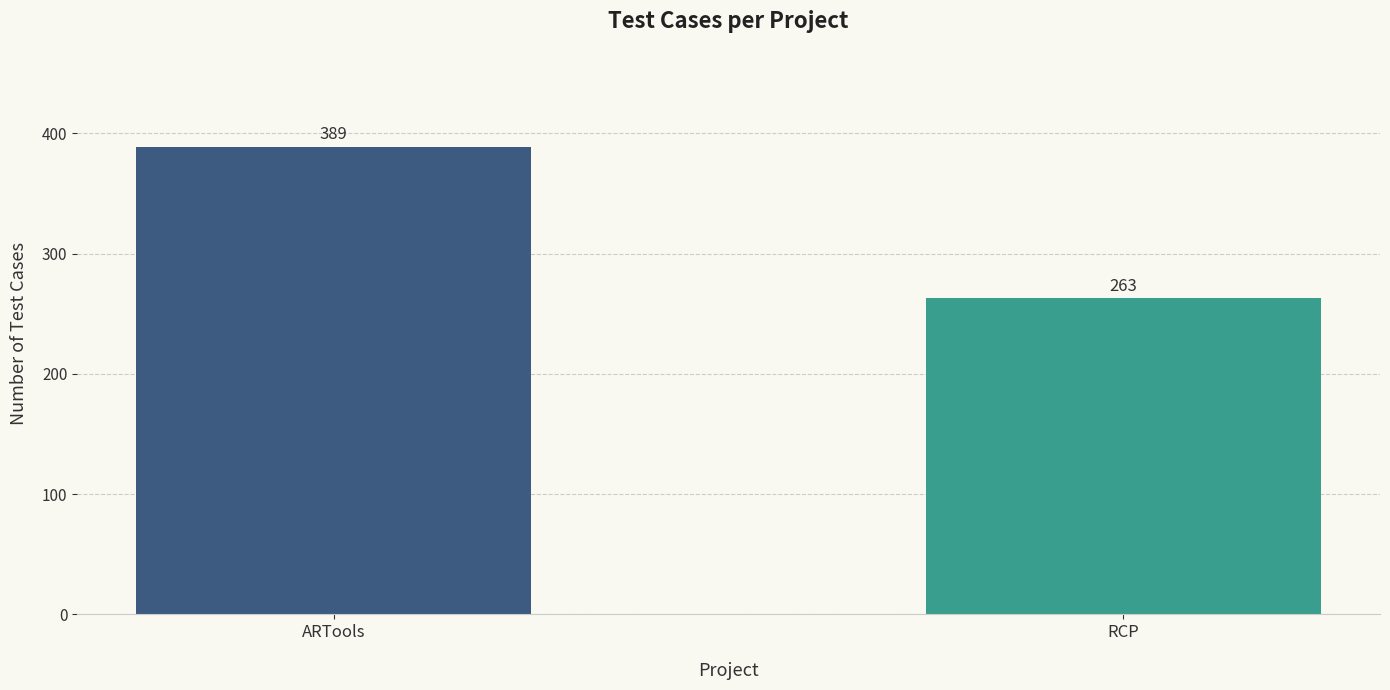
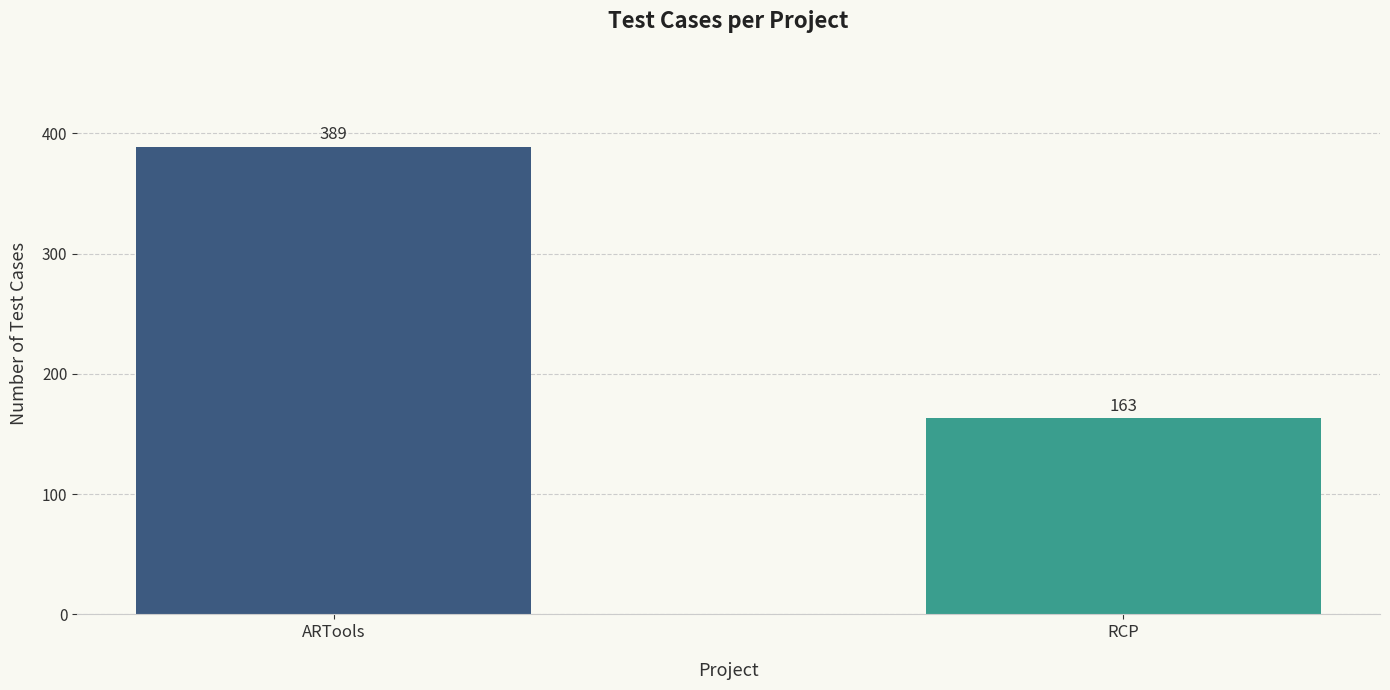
  {
    "ARTools": 389,
-   "RCP": 263
+   "RCP": 163
  }
